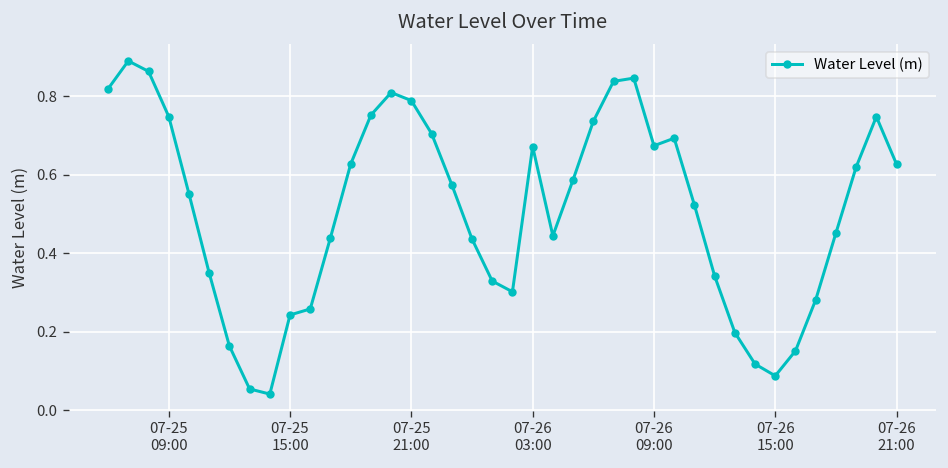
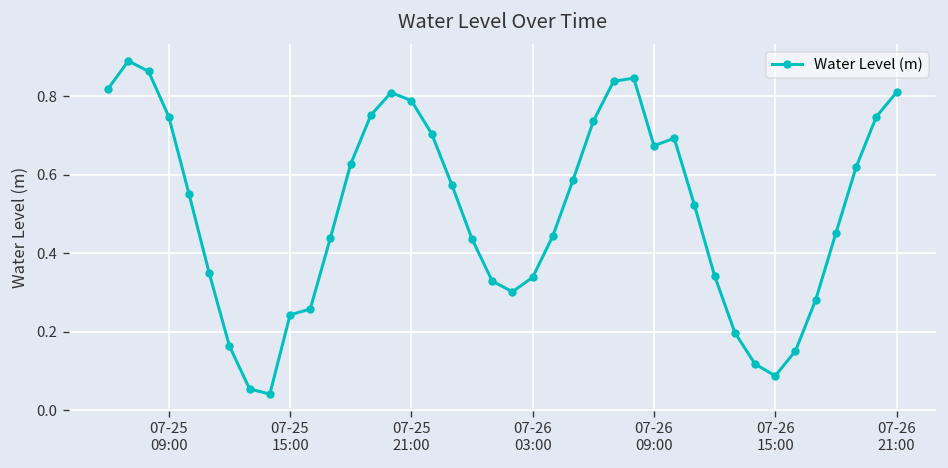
  {
    "07-25 09:00": 0.75,
    "07-25 15:00": 0.24,
    "07-25 21:00": 0.79,
-   "07-26 03:00": 0.67,
+   "07-26 03:00": 0.34,
    "07-26 09:00": 0.67,
    "07-26 15:00": 0.09,
-   "07-26 21:00": 0.63
+   "07-26 21:00": 0.81
  }
